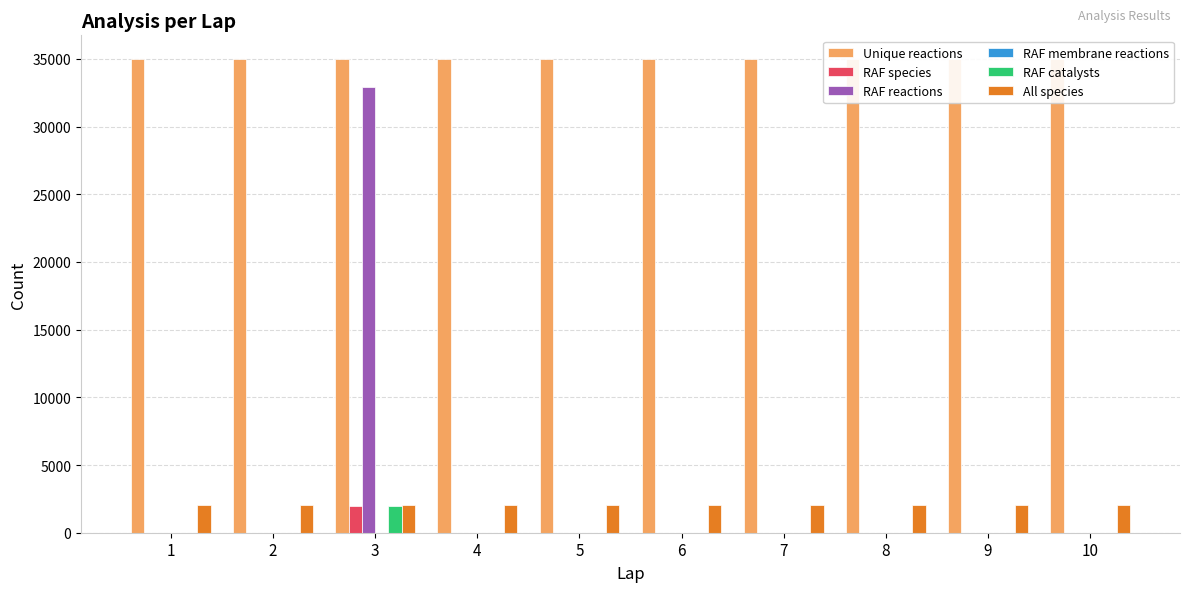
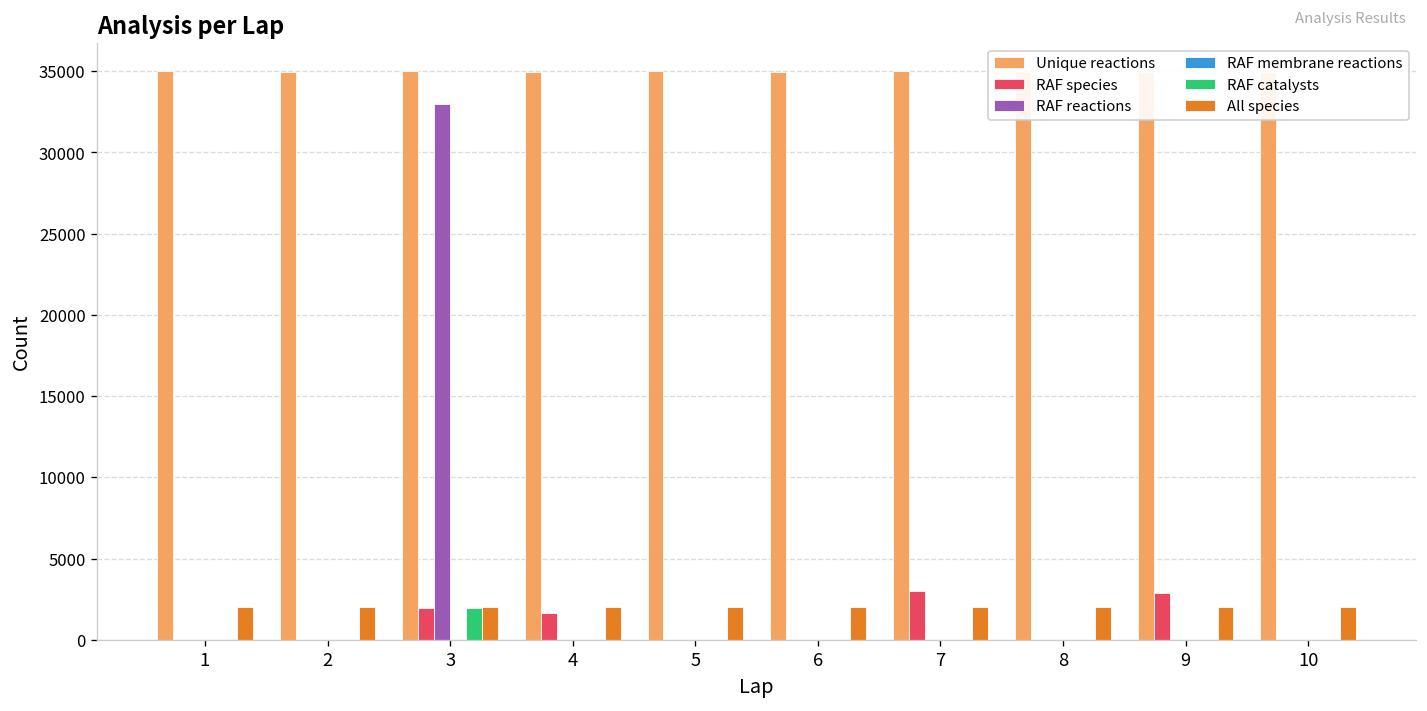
  {
    "Unique reactions": {
      "1": 35000,
      "2": 35000,
      "3": 35000,
      "4": 35000,
      "5": 35000,
      "6": 35000,
      "7": 35000
    },
    "RAF species": {
      "1": 0,
      "2": 0,
      "3": 2000,
-     "4": 0,
+     "4": 1600,
      "5": 0,
      "6": 0,
-     "7": 0,
+     "7": 3000,
      "8": 0,
-     "9": 0,
+     "9": 2900,
      "10": 0
    },
    "RAF reactions": {
      "1": 0,
      "2": 0,
      "3": 33000,
      "4": 0,
      "5": 0,
      "6": 0,
      "7": 0,
      "8": 0,
      "9": 0,
      "10": 0
    },
    "RAF membrane reactions": {
      "1": 0,
      "2": 0,
      "4": 0,
      "5": 0,
      "6": 0,
      "7": 0,
      "8": 0,
      "9": 0,
      "10": 0
    },
    "RAF catalysts": {
      "1": 0,
      "2": 0,
      "3": 2000,
      "4": 0,
      "5": 0,
      "6": 0,
      "7": 0,
      "8": 0,
      "9": 0,
      "10": 0
    },
    "All species": {
      "1": 2000,
      "2": 2000,
      "3": 2000,
      "4": 2000,
      "5": 2000,
      "6": 2000,
      "7": 2000,
      "8": 2000,
      "9": 2000,
      "10": 2000
    }
  }
